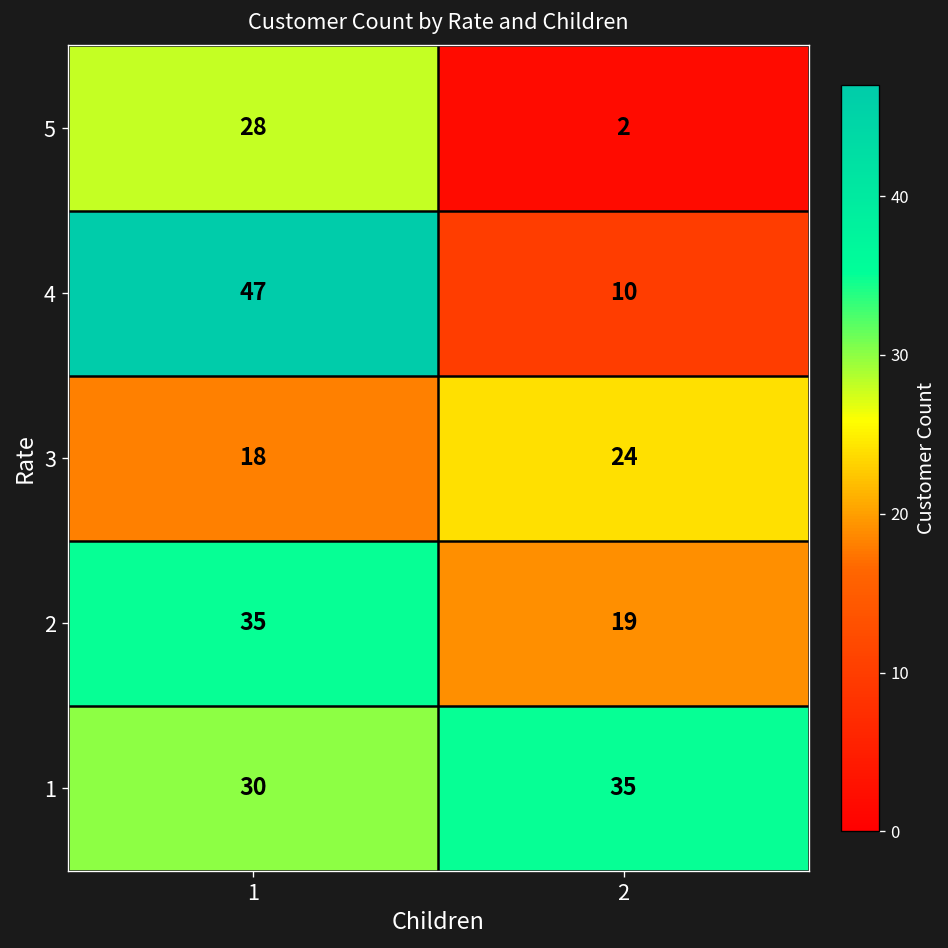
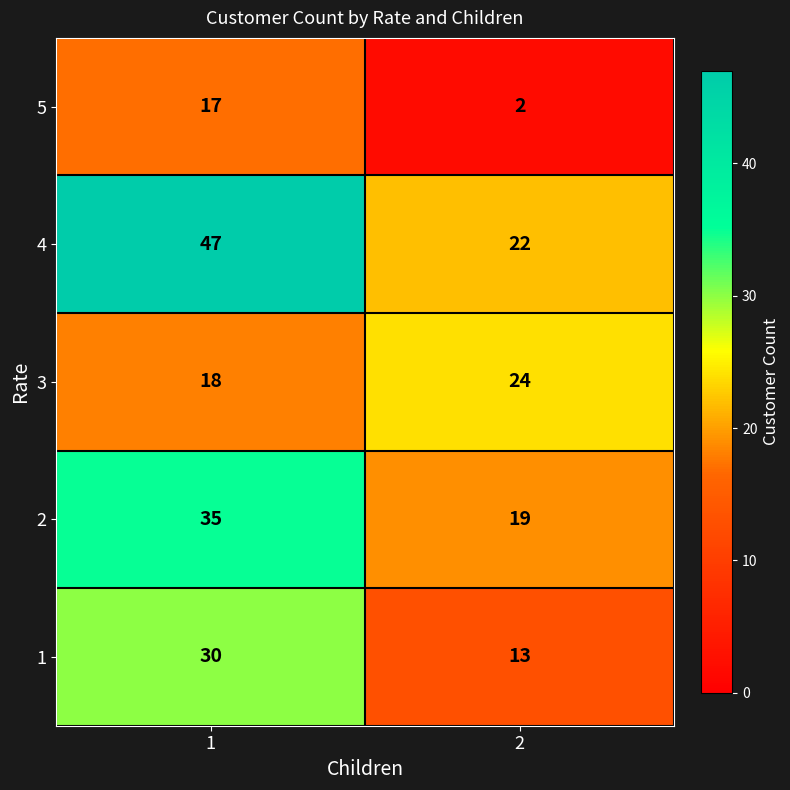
  {
    "5": {
-     "1": 28,
+     "1": 17,
      "2": 2
    },
    "4": {
      "1": 47,
-     "2": 10
+     "2": 22
    },
    "3": {
      "1": 18,
      "2": 24
    },
    "2": {
      "1": 35,
      "2": 19
    },
    "1": {
      "1": 30,
-     "2": 35
+     "2": 13
    }
  }
